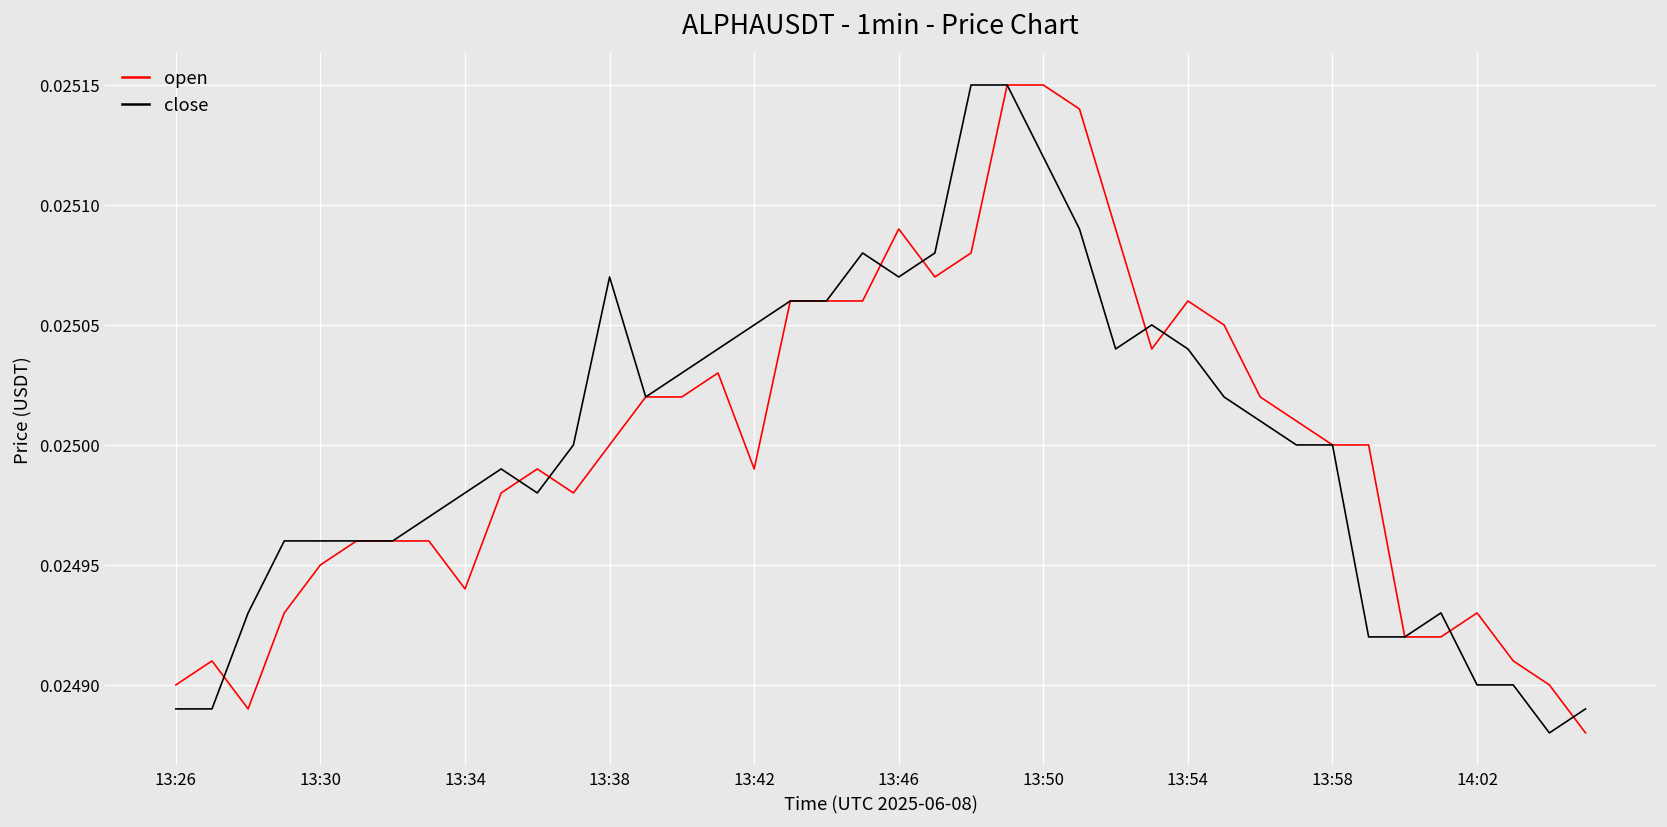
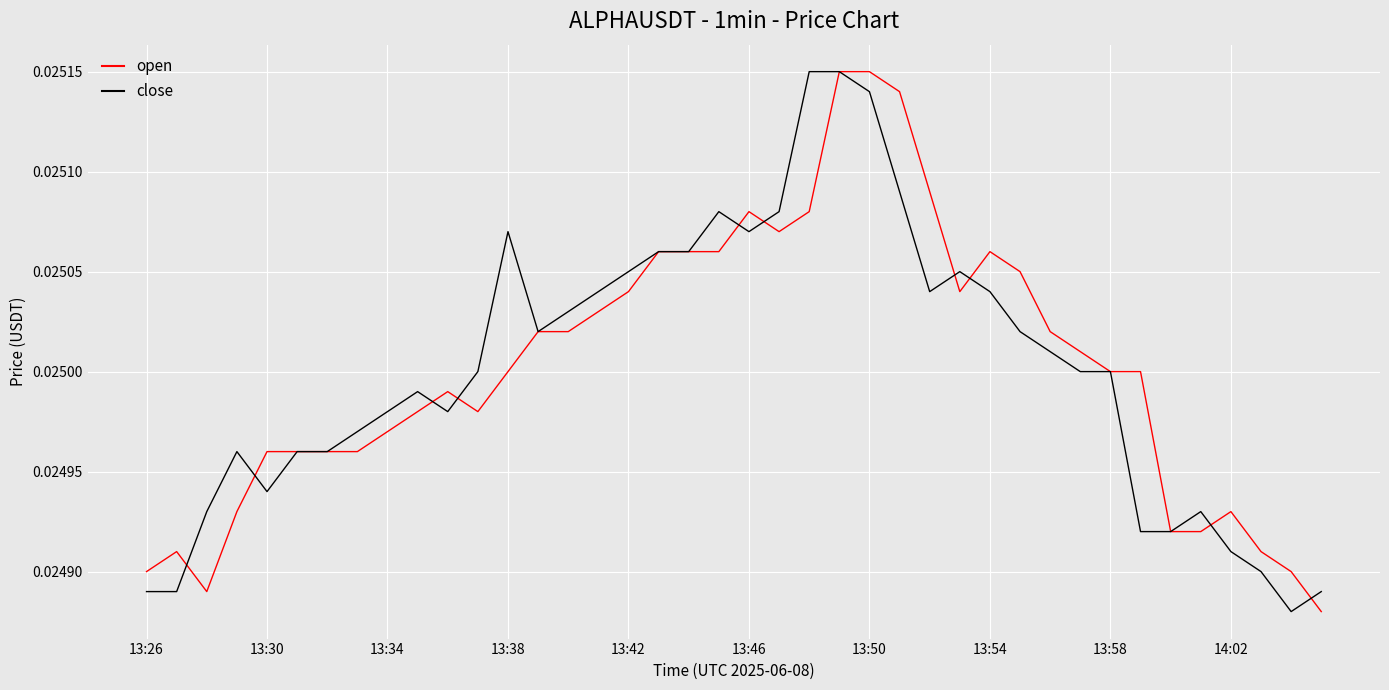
  {
    "open": {
      "13:26": 0.02490,
-     "13:30": 0.02495,
-     "13:34": 0.02494,
+     "13:30": 0.02496,
+     "13:34": 0.02497,
      "13:38": 0.02500,
-     "13:42": 0.02499,
-     "13:46": 0.02509,
+     "13:42": 0.02504,
+     "13:46": 0.02508,
      "13:50": 0.02515,
      "13:54": 0.02506,
      "14:02": 0.02493
    },
    "close": {
      "13:26": 0.02489,
-     "13:30": 0.02496,
+     "13:30": 0.02494,
      "13:34": 0.02498,
      "13:38": 0.02507,
      "13:42": 0.02505,
      "13:46": 0.02507,
-     "13:50": 0.02512,
+     "13:50": 0.02514,
      "13:54": 0.02504,
-     "14:02": 0.02490
+     "14:02": 0.02491
    }
  }
